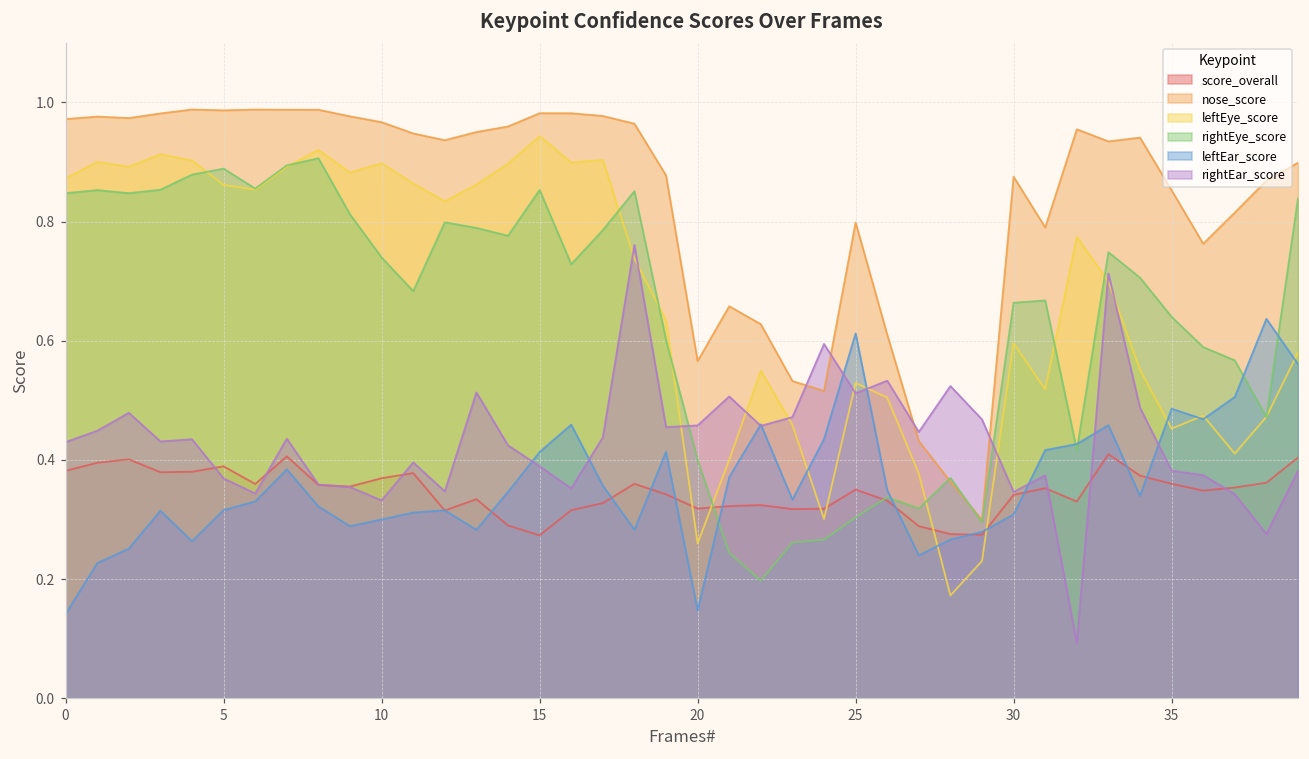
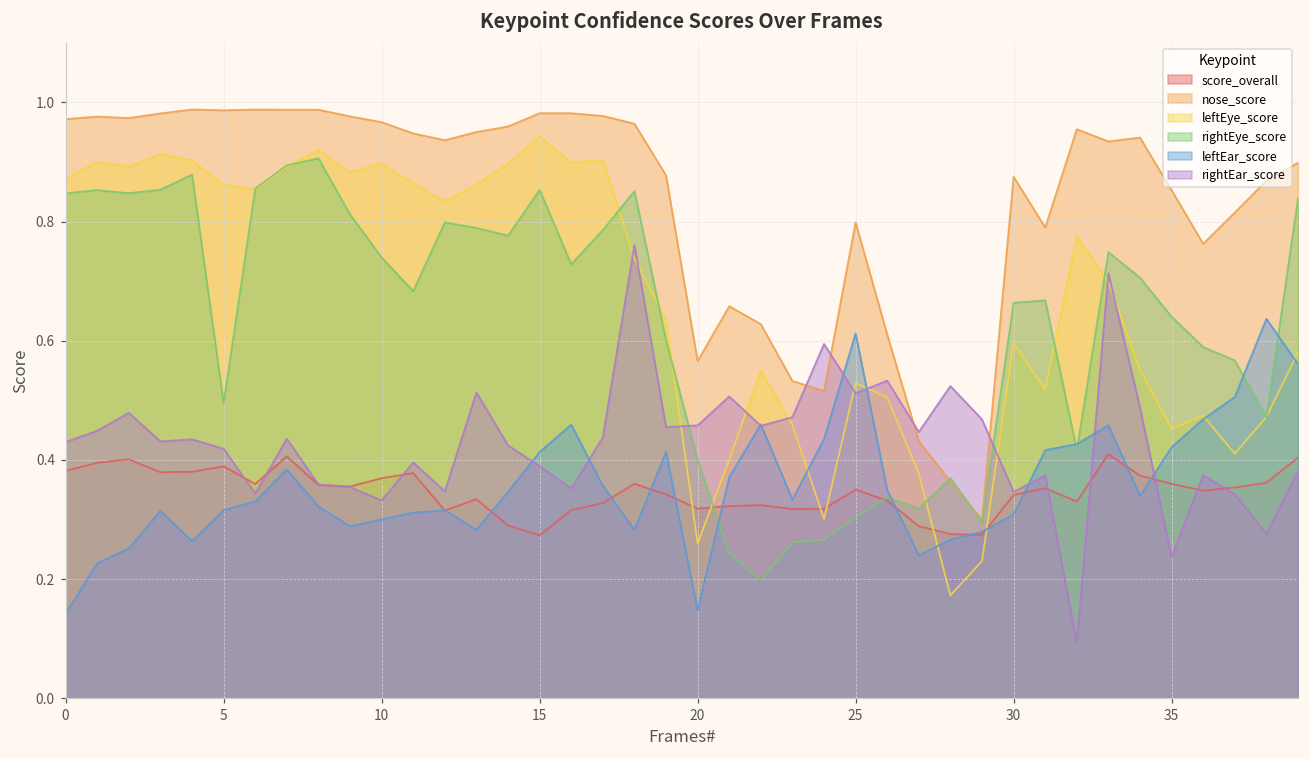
  {
    "rightEye_score": {
      "0": 0.85,
-     "5": 0.89,
+     "5": 0.49,
      "10": 0.74,
      "15": 0.85,
      "20": 0.40,
      "25": 0.30,
      "30": 0.66,
      "35": 0.64
    },
    "leftEar_score": {
      "0": 0.14,
      "5": 0.32,
      "10": 0.30,
      "15": 0.41,
      "20": 0.15,
      "25": 0.61,
      "30": 0.31,
-     "35": 0.49
+     "35": 0.42
    },
    "rightEar_score": {
      "0": 0.43,
-     "5": 0.37,
+     "5": 0.42,
      "10": 0.33,
      "15": 0.39,
      "20": 0.46,
      "25": 0.51,
      "30": 0.35,
-     "35": 0.38
+     "35": 0.24
    }
  }
